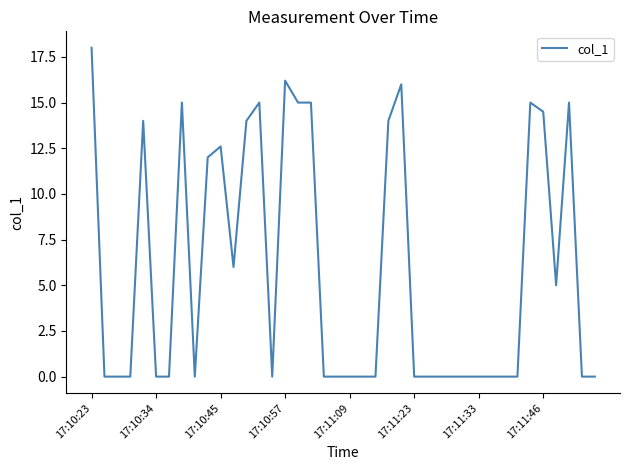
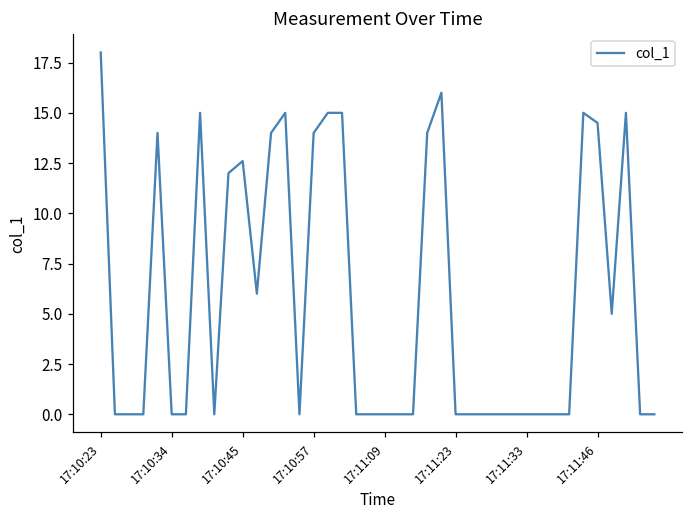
  {
    "17:10:23": 18.0,
    "17:10:34": 0.0,
    "17:10:45": 12.6,
-   "17:10:57": 16.2,
+   "17:10:57": 14.0,
    "17:11:09": 0.0,
    "17:11:23": 0.0,
    "17:11:33": 0.0,
    "17:11:46": 14.5
  }
